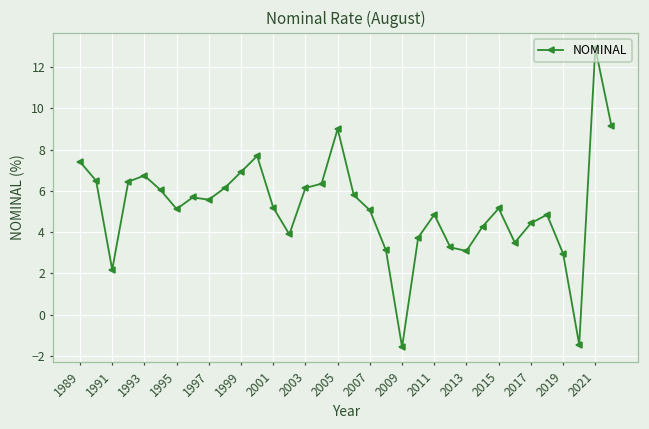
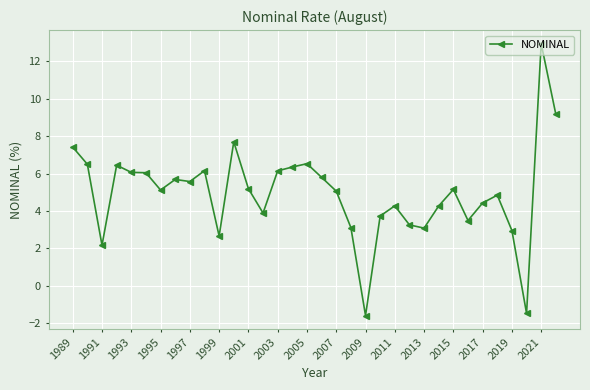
  {
    "1989": 7.4,
    "1991": 2.2,
-   "1993": 6.7,
+   "1993": 6.1,
    "1995": 5.1,
    "1997": 5.6,
-   "1999": 6.9,
+   "1999": 2.7,
    "2001": 5.2,
    "2003": 6.1,
-   "2005": 9.0,
+   "2005": 6.5,
    "2007": 5.1,
    "2009": -1.6,
-   "2011": 4.8,
+   "2011": 4.3,
    "2013": 3.1,
    "2015": 5.1,
    "2017": 4.4,
    "2019": 3.0
  }
